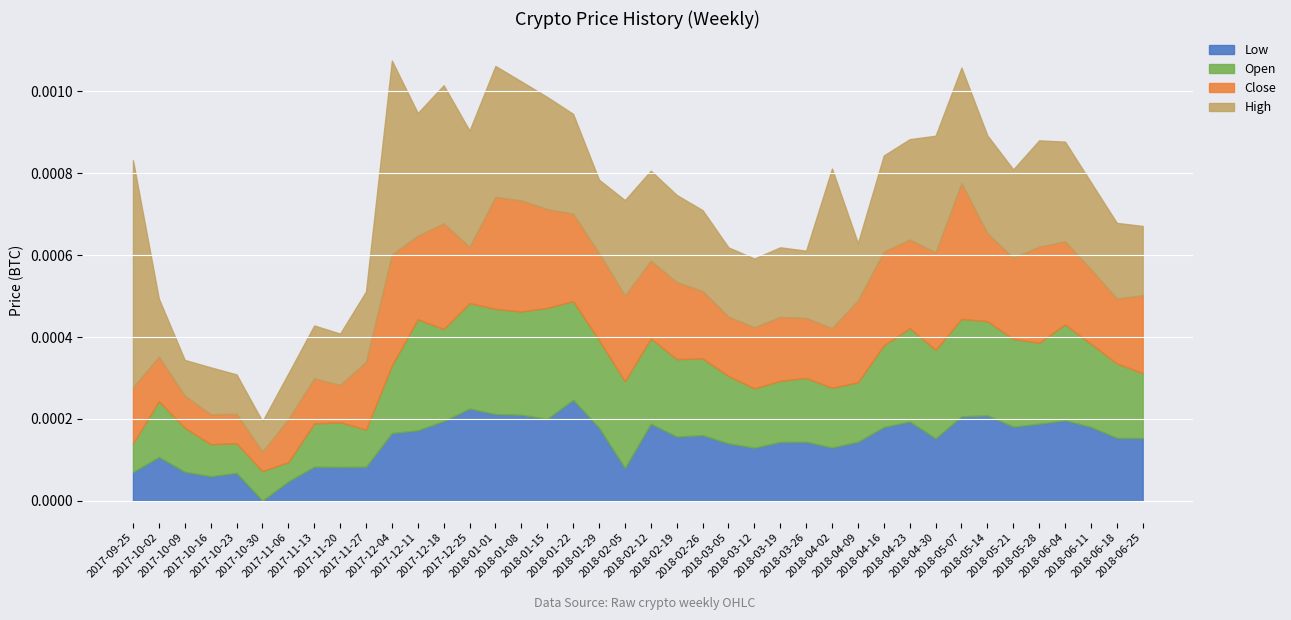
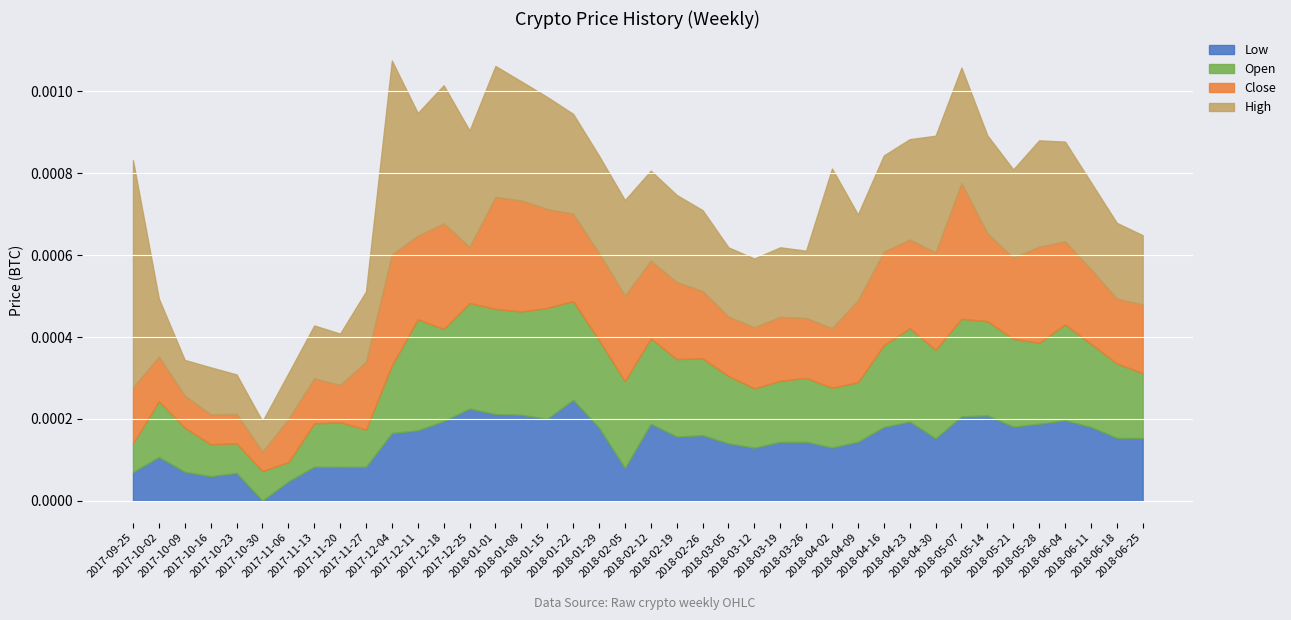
  {
    "Low": {
      "2017-09-25": 0.00007,
      "2017-10-02": 0.00011,
      "2017-10-09": 0.00007,
      "2017-10-16": 0.00006,
      "2017-10-23": 0.00007,
      "2017-11-06": 0.00005,
      "2017-11-13": 0.00008,
      "2017-11-20": 0.00008,
      "2017-11-27": 0.00008,
      "2017-12-04": 0.00017,
      "2017-12-11": 0.00017,
      "2017-12-18": 0.00019,
      "2017-12-25": 0.00023,
      "2018-01-01": 0.00021,
      "2018-01-08": 0.00021,
      "2018-01-15": 0.00020,
      "2018-01-22": 0.00025,
      "2018-01-29": 0.00018,
      "2018-02-05": 0.00008,
      "2018-02-12": 0.00019,
      "2018-02-19": 0.00016,
      "2018-02-26": 0.00016,
      "2018-03-05": 0.00014,
      "2018-03-12": 0.00013,
      "2018-03-19": 0.00014,
      "2018-03-26": 0.00014,
      "2018-04-02": 0.00013,
      "2018-04-09": 0.00014,
      "2018-04-16": 0.00018,
      "2018-04-23": 0.00019,
      "2018-04-30": 0.00015,
      "2018-05-07": 0.00021,
      "2018-05-14": 0.00021,
      "2018-05-21": 0.00018,
      "2018-05-28": 0.00019,
      "2018-06-04": 0.00020,
      "2018-06-11": 0.00018,
      "2018-06-18": 0.00015,
      "2018-06-25": 0.00015
    },
    "Open": {
      "2017-09-25": 0.00007,
      "2017-10-02": 0.00014,
      "2017-10-09": 0.00011,
      "2017-10-16": 0.00008,
      "2017-10-23": 0.00007,
      "2017-10-30": 0.00007,
      "2017-11-06": 0.00005,
      "2017-11-13": 0.00011,
      "2017-11-20": 0.00011,
      "2017-11-27": 0.00009,
      "2017-12-04": 0.00017,
      "2017-12-11": 0.00027,
      "2017-12-18": 0.00023,
      "2017-12-25": 0.00026,
      "2018-01-01": 0.00026,
      "2018-01-08": 0.00025,
      "2018-01-15": 0.00027,
      "2018-01-22": 0.00024,
      "2018-01-29": 0.00021,
      "2018-02-05": 0.00021,
      "2018-02-12": 0.00021,
      "2018-02-19": 0.00019,
      "2018-02-26": 0.00019,
      "2018-03-05": 0.00016,
      "2018-03-12": 0.00015,
      "2018-03-19": 0.00015,
      "2018-03-26": 0.00016,
      "2018-04-02": 0.00015,
      "2018-04-09": 0.00015,
      "2018-04-16": 0.00020,
      "2018-04-23": 0.00023,
      "2018-04-30": 0.00022,
      "2018-05-07": 0.00024,
      "2018-05-14": 0.00023,
      "2018-05-21": 0.00021,
      "2018-05-28": 0.00020,
      "2018-06-04": 0.00023,
      "2018-06-11": 0.00020,
      "2018-06-18": 0.00018,
      "2018-06-25": 0.00016
    },
    "Close": {
      "2017-09-25": 0.00014,
      "2017-10-02": 0.00011,
      "2017-10-09": 0.00008,
      "2017-10-16": 0.00007,
      "2017-10-23": 0.00007,
      "2017-10-30": 0.00005,
      "2017-11-06": 0.00011,
      "2017-11-13": 0.00011,
      "2017-11-20": 0.00009,
      "2017-11-27": 0.00017,
      "2017-12-04": 0.00027,
      "2017-12-11": 0.00020,
      "2017-12-18": 0.00026,
      "2017-12-25": 0.00014,
      "2018-01-01": 0.00027,
      "2018-01-08": 0.00027,
      "2018-01-15": 0.00024,
      "2018-01-22": 0.00021,
      "2018-01-29": 0.00021,
      "2018-02-05": 0.00021,
      "2018-02-12": 0.00019,
      "2018-02-19": 0.00019,
      "2018-02-26": 0.00016,
      "2018-03-05": 0.00015,
      "2018-03-12": 0.00015,
      "2018-03-19": 0.00016,
      "2018-03-26": 0.00015,
      "2018-04-02": 0.00015,
      "2018-04-09": 0.00020,
      "2018-04-16": 0.00023,
      "2018-04-23": 0.00022,
      "2018-04-30": 0.00024,
      "2018-05-07": 0.00033,
      "2018-05-14": 0.00021,
      "2018-05-21": 0.00020,
      "2018-05-28": 0.00023,
      "2018-06-04": 0.00020,
      "2018-06-11": 0.00018,
      "2018-06-18": 0.00016,
-     "2018-06-25": 0.00019
+     "2018-06-25": 0.00017
    },
    "High": {
      "2017-09-25": 0.00056,
      "2017-10-02": 0.00014,
      "2017-10-09": 0.00009,
      "2017-10-16": 0.00011,
      "2017-10-23": 0.00010,
      "2017-10-30": 0.00007,
      "2017-11-06": 0.00011,
      "2017-11-13": 0.00013,
      "2017-11-20": 0.00013,
      "2017-11-27": 0.00017,
      "2017-12-04": 0.00047,
      "2017-12-11": 0.00030,
      "2017-12-18": 0.00034,
      "2017-12-25": 0.00028,
      "2018-01-01": 0.00032,
      "2018-01-08": 0.00029,
      "2018-01-15": 0.00027,
      "2018-01-22": 0.00024,
-     "2018-01-29": 0.00018,
+     "2018-01-29": 0.00024,
      "2018-02-05": 0.00023,
      "2018-02-12": 0.00022,
      "2018-02-19": 0.00021,
      "2018-02-26": 0.00020,
      "2018-03-05": 0.00017,
      "2018-03-12": 0.00017,
      "2018-03-19": 0.00017,
      "2018-03-26": 0.00016,
      "2018-04-02": 0.00039,
-     "2018-04-09": 0.00014,
+     "2018-04-09": 0.00021,
      "2018-04-16": 0.00023,
      "2018-04-23": 0.00025,
      "2018-04-30": 0.00029,
      "2018-05-07": 0.00028,
      "2018-05-14": 0.00024,
      "2018-05-21": 0.00022,
      "2018-05-28": 0.00026,
      "2018-06-04": 0.00024,
      "2018-06-11": 0.00021,
      "2018-06-18": 0.00018,
      "2018-06-25": 0.00017
    }
  }
